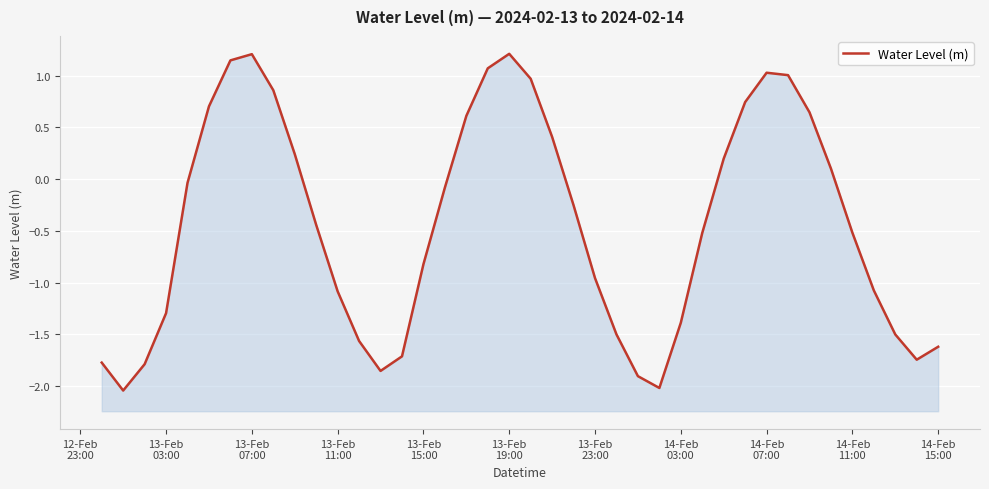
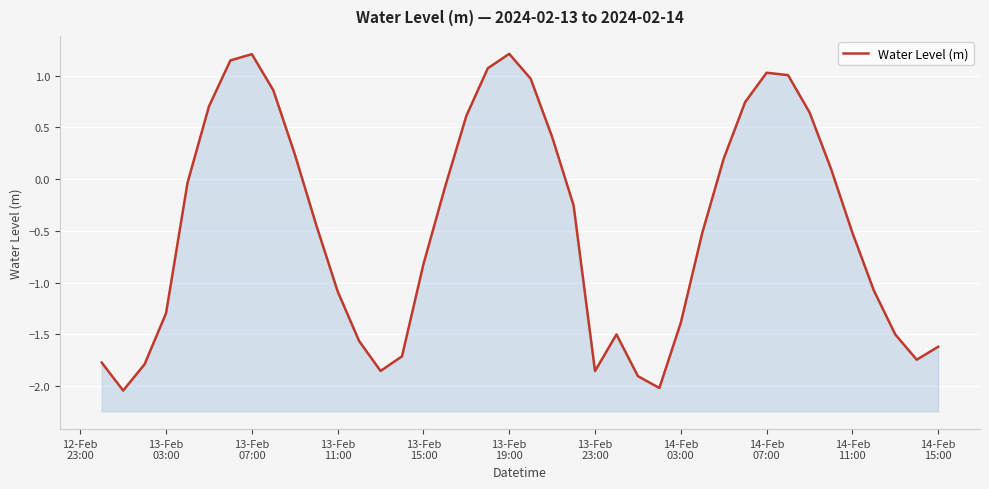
  {
    "13-Feb 03:00": -1.29,
    "13-Feb 07:00": 1.21,
    "13-Feb 11:00": -1.08,
    "13-Feb 15:00": -0.82,
    "13-Feb 19:00": 1.21,
-   "13-Feb 23:00": -0.96,
+   "13-Feb 23:00": -1.85,
    "14-Feb 03:00": -1.39,
    "14-Feb 07:00": 1.03,
    "14-Feb 11:00": -0.52,
    "14-Feb 15:00": -1.62
  }
